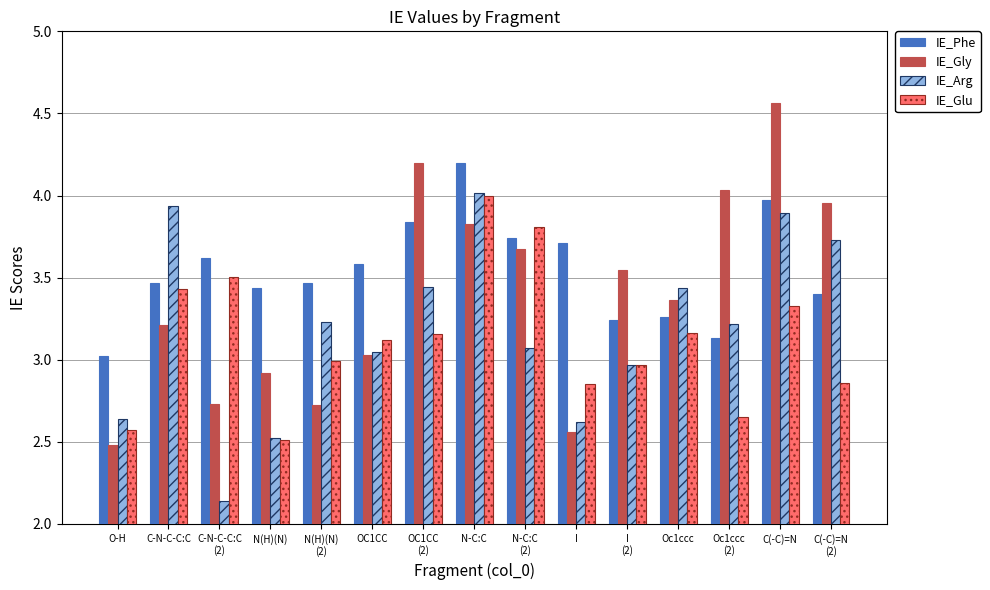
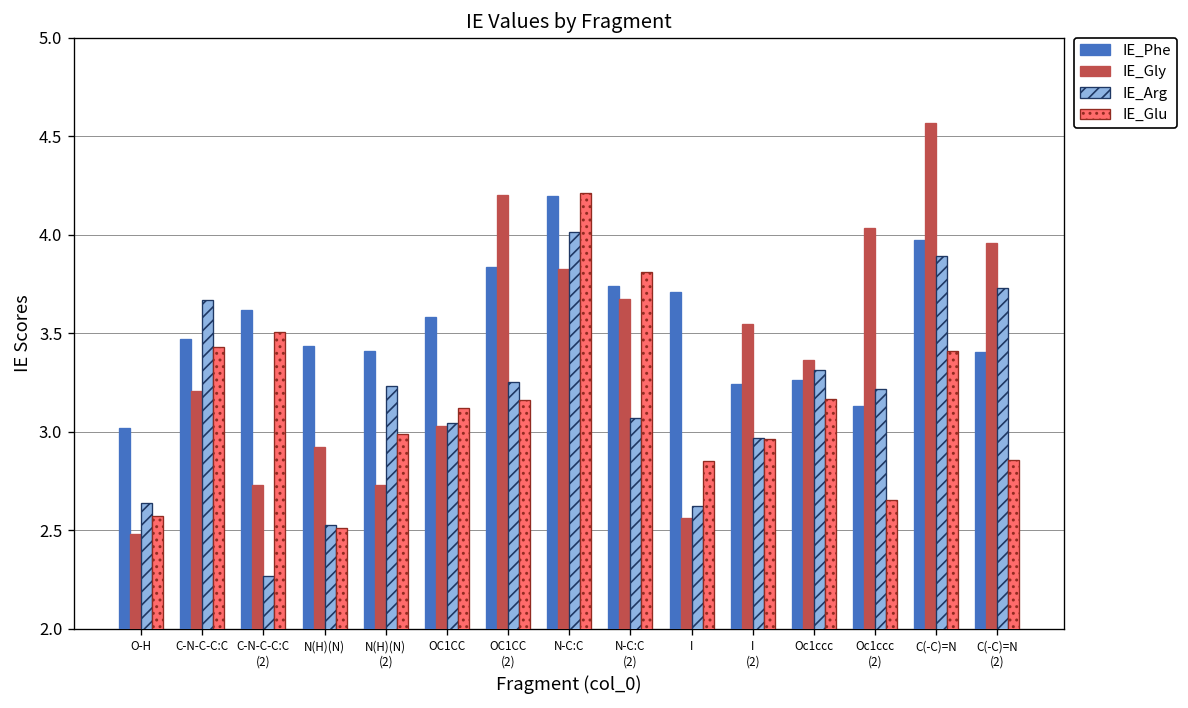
  {
    "IE_Phe": {
      "O-H": 3.02,
      "C-N-C-C:C": 3.47,
      "C-N-C-C:C (2)": 3.62,
      "N(H)(N)": 3.43,
-     "N(H)(N) (2)": 3.47,
+     "N(H)(N) (2)": 3.41,
      "OC1CC": 3.58,
      "OC1CC (2)": 3.84,
      "N-C:C": 4.20,
      "N-C:C (2)": 3.74,
      "I": 3.71,
      "I (2)": 3.24,
      "Oc1ccc": 3.26,
      "Oc1ccc (2)": 3.13,
      "C(-C)=N": 3.97,
      "C(-C)=N (2)": 3.40
    },
    "IE_Gly": {
      "O-H": 2.48,
      "C-N-C-C:C": 3.21,
      "C-N-C-C:C (2)": 2.73,
      "N(H)(N)": 2.92,
      "N(H)(N) (2)": 2.73,
      "OC1CC": 3.03,
      "OC1CC (2)": 4.20,
      "N-C:C": 3.82,
      "N-C:C (2)": 3.68,
      "I": 2.56,
      "I (2)": 3.54,
      "Oc1ccc": 3.37,
      "Oc1ccc (2)": 4.03,
      "C(-C)=N": 4.57,
      "C(-C)=N (2)": 3.96
    },
    "IE_Arg": {
      "O-H": 2.64,
-     "C-N-C-C:C": 3.94,
-     "C-N-C-C:C (2)": 2.14,
+     "C-N-C-C:C": 3.67,
+     "C-N-C-C:C (2)": 2.26,
      "N(H)(N)": 2.53,
      "N(H)(N) (2)": 3.23,
      "OC1CC": 3.04,
-     "OC1CC (2)": 3.45,
+     "OC1CC (2)": 3.25,
      "N-C:C": 4.01,
      "N-C:C (2)": 3.07,
      "I": 2.62,
      "I (2)": 2.97,
-     "Oc1ccc": 3.44,
+     "Oc1ccc": 3.32,
      "Oc1ccc (2)": 3.22,
      "C(-C)=N": 3.89,
      "C(-C)=N (2)": 3.73
    },
    "IE_Glu": {
      "O-H": 2.57,
      "C-N-C-C:C": 3.43,
      "C-N-C-C:C (2)": 3.51,
      "N(H)(N)": 2.51,
      "N(H)(N) (2)": 2.99,
      "OC1CC": 3.12,
      "OC1CC (2)": 3.16,
-     "N-C:C": 4.00,
+     "N-C:C": 4.21,
      "N-C:C (2)": 3.81,
      "I": 2.85,
      "I (2)": 2.96,
      "Oc1ccc": 3.16,
      "Oc1ccc (2)": 2.65,
-     "C(-C)=N": 3.33,
+     "C(-C)=N": 3.41,
      "C(-C)=N (2)": 2.86
    }
  }
